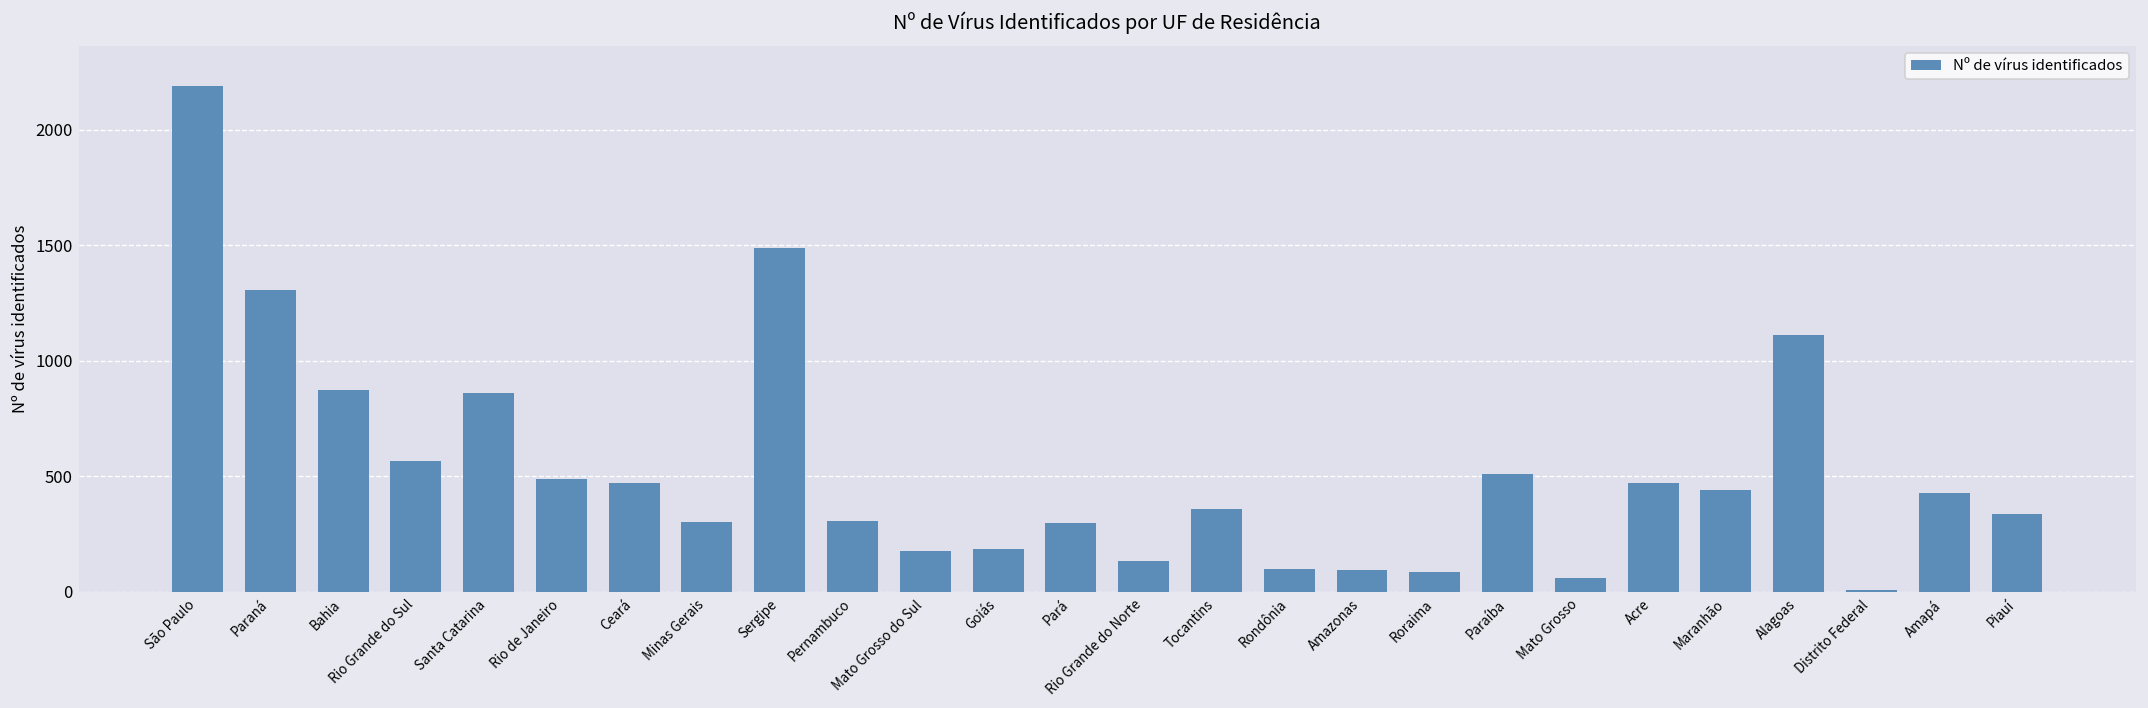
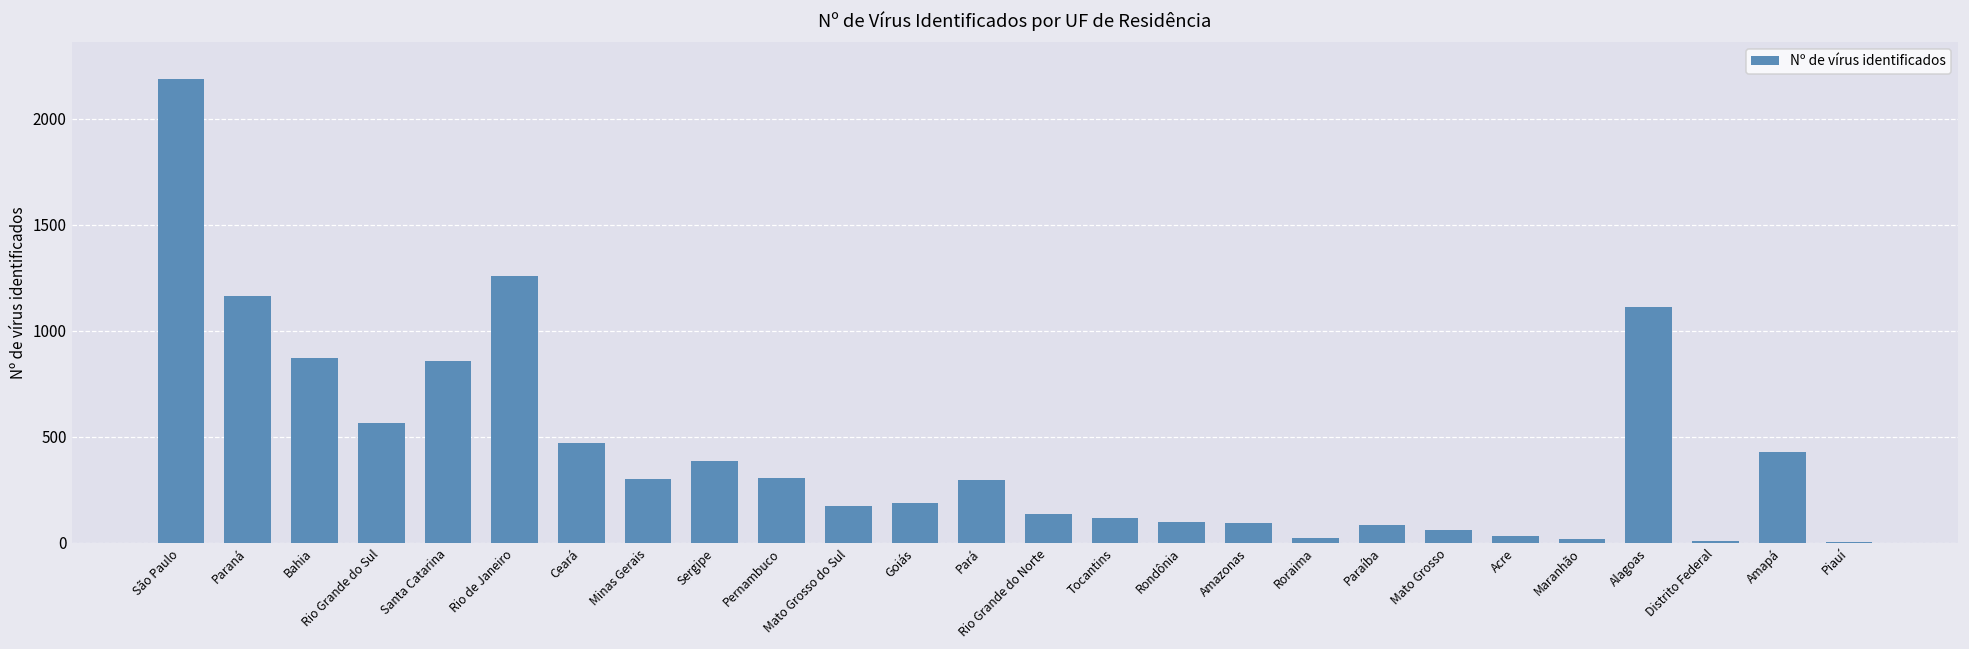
  {
    "São Paulo": 2190,
-   "Paraná": 1310,
+   "Paraná": 1160,
    "Bahia": 870,
    "Rio Grande do Sul": 570,
    "Santa Catarina": 860,
-   "Rio de Janeiro": 490,
+   "Rio de Janeiro": 1260,
    "Ceará": 470,
    "Minas Gerais": 300,
-   "Sergipe": 1490,
+   "Sergipe": 390,
    "Pernambuco": 310,
    "Mato Grosso do Sul": 180,
    "Goiás": 190,
    "Pará": 300,
    "Rio Grande do Norte": 130,
-   "Tocantins": 360,
+   "Tocantins": 120,
    "Rondônia": 100,
    "Amazonas": 90,
-   "Roraima": 90,
-   "Paraíba": 510,
+   "Roraima": 20,
+   "Paraíba": 80,
    "Mato Grosso": 60,
-   "Acre": 470,
-   "Maranhão": 440,
+   "Acre": 30,
+   "Maranhão": 20,
    "Alagoas": 1110,
    "Amapá": 430,
-   "Piauí": 340
+   "Piauí": 0
  }
